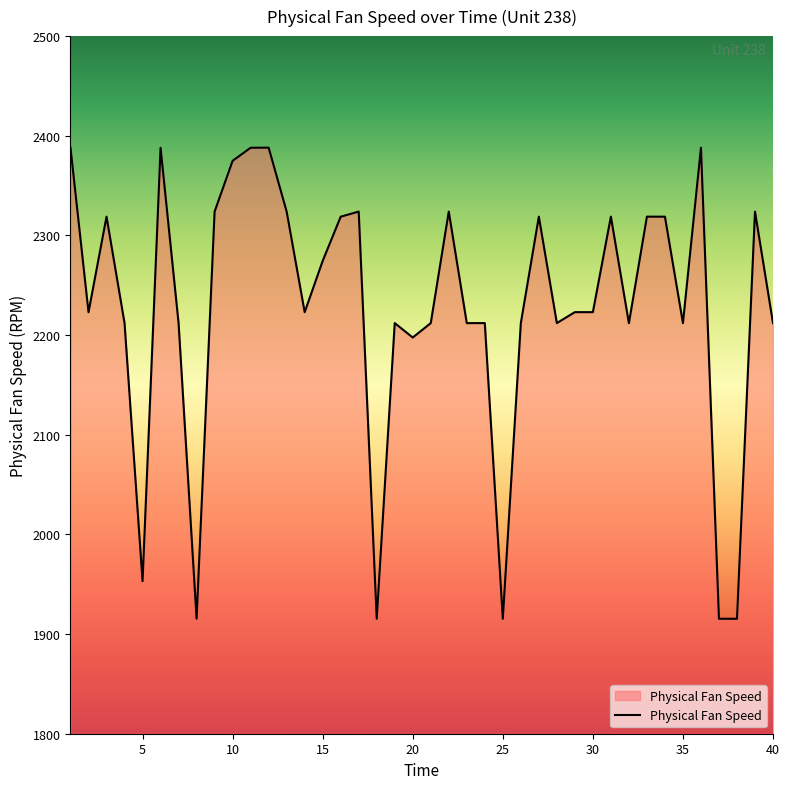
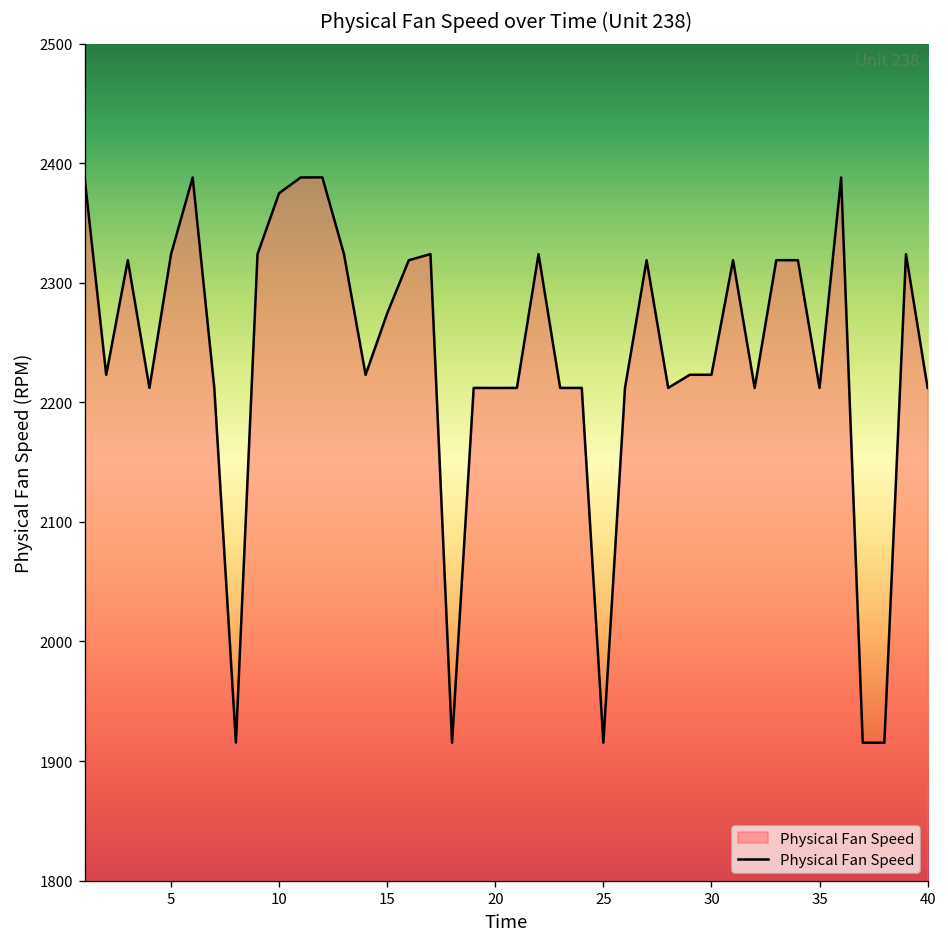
  {
-   "5": 1950,
+   "5": 2320,
    "10": 2370,
    "15": 2270,
-   "20": 2200,
+   "20": 2210,
    "25": 1920,
    "30": 2220,
    "35": 2210,
    "40": 2210
  }
